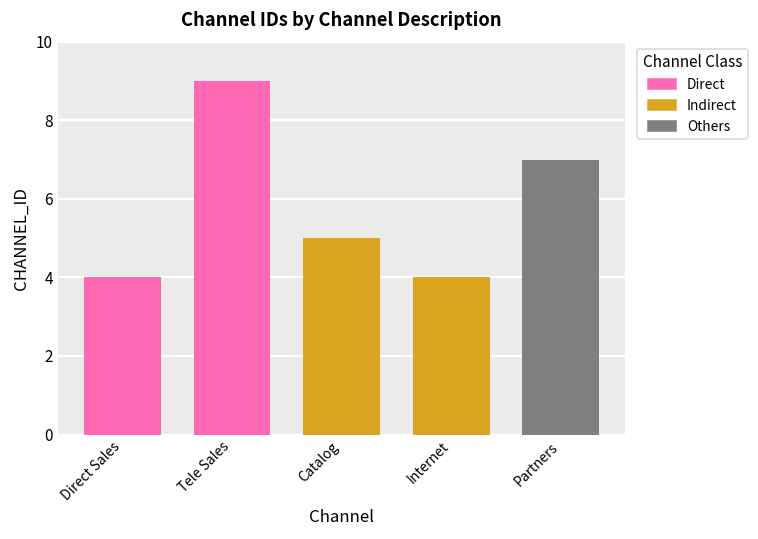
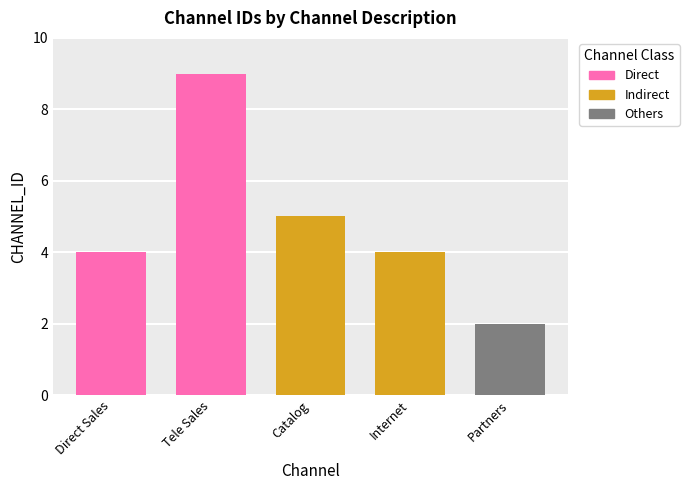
  {
    "Direct Sales": 4,
    "Tele Sales": 9,
    "Catalog": 5,
    "Internet": 4,
-   "Partners": 7
+   "Partners": 2
  }
